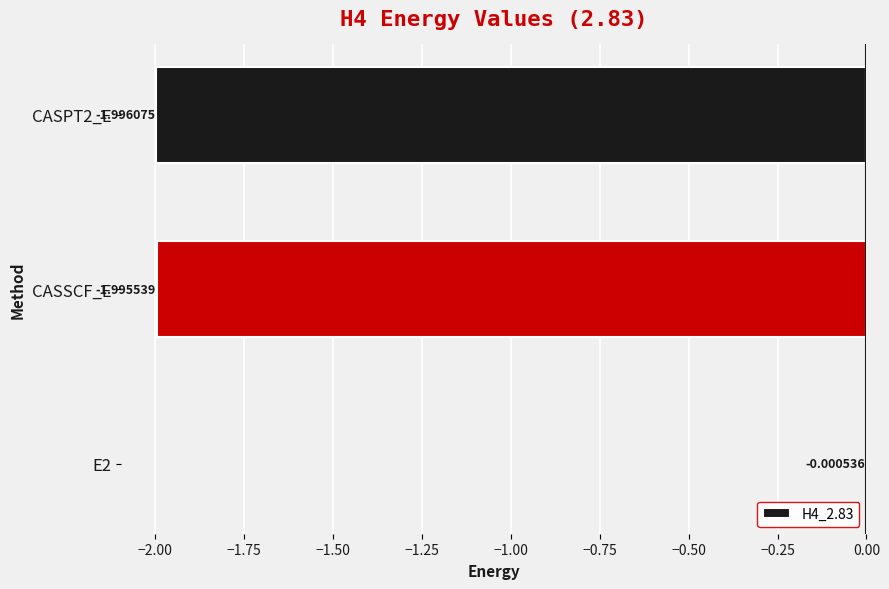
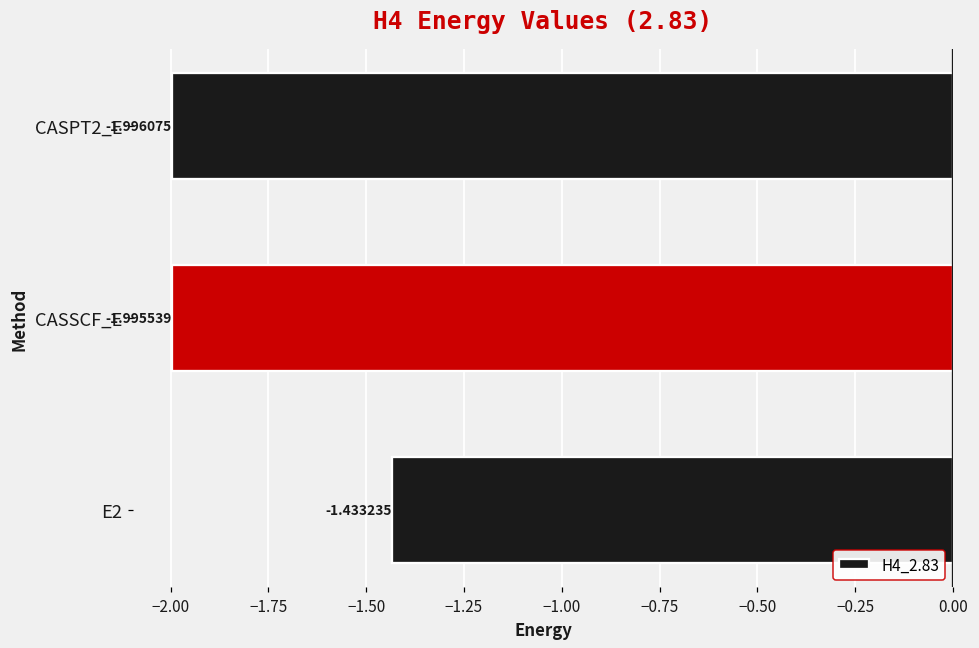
  {
    "CASPT2_E": -1.996075,
    "CASSCF_E": -1.995539,
-   "E2": -0.000536
+   "E2": -1.433235
  }
